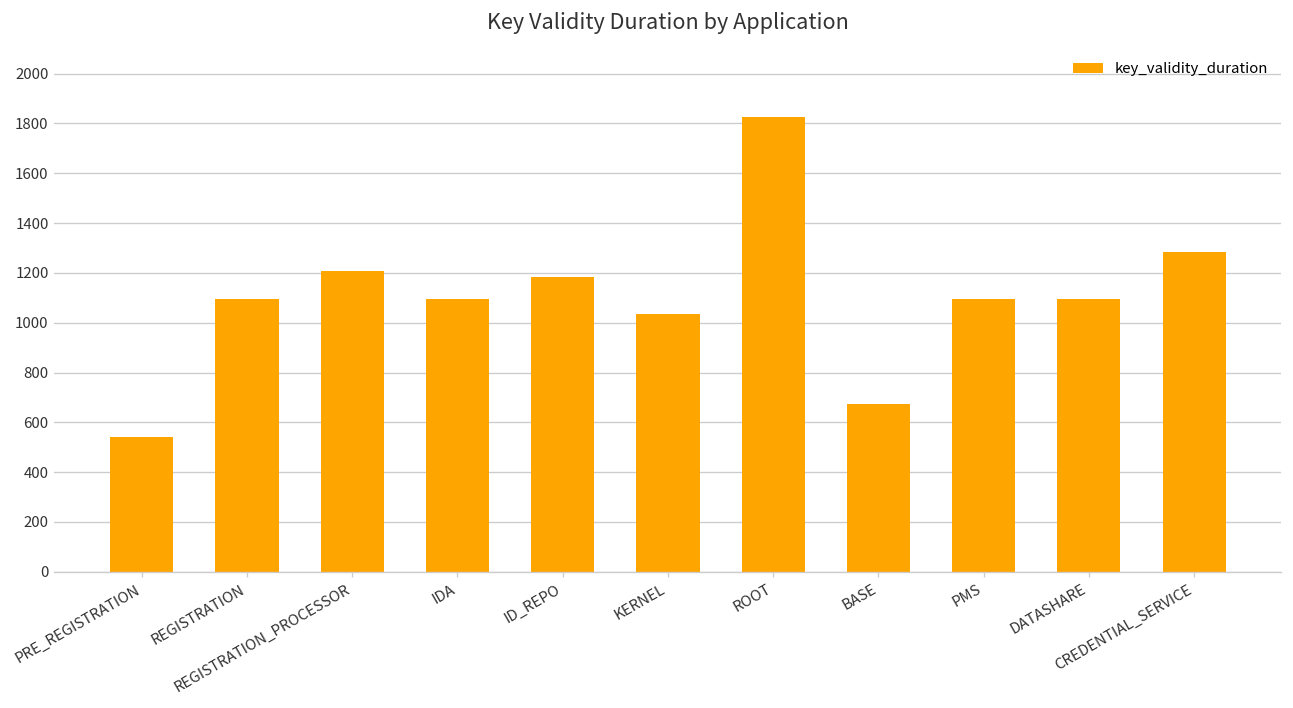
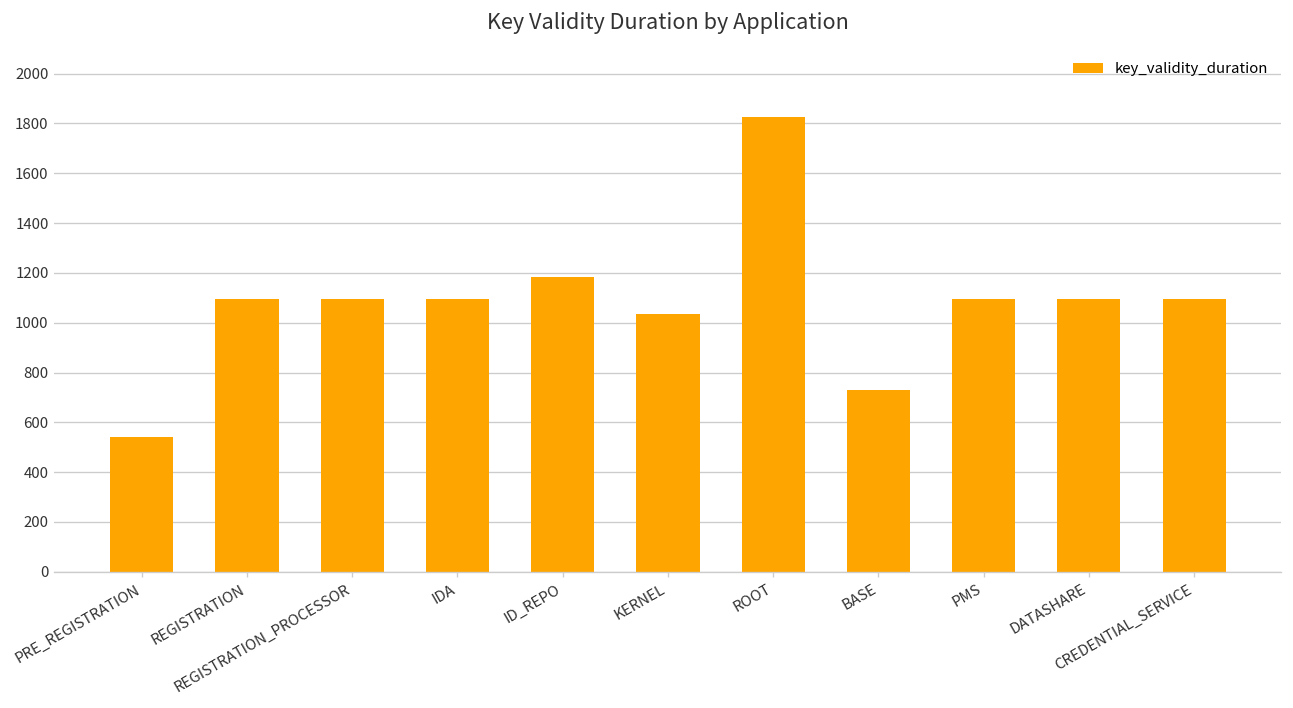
  {
    "PRE_REGISTRATION": 540,
    "REGISTRATION": 1100,
-   "REGISTRATION_PROCESSOR": 1210,
+   "REGISTRATION_PROCESSOR": 1100,
    "IDA": 1100,
    "ID_REPO": 1180,
    "KERNEL": 1040,
    "ROOT": 1830,
-   "BASE": 670,
+   "BASE": 730,
    "PMS": 1100,
    "DATASHARE": 1100,
-   "CREDENTIAL_SERVICE": 1280
+   "CREDENTIAL_SERVICE": 1100
  }
